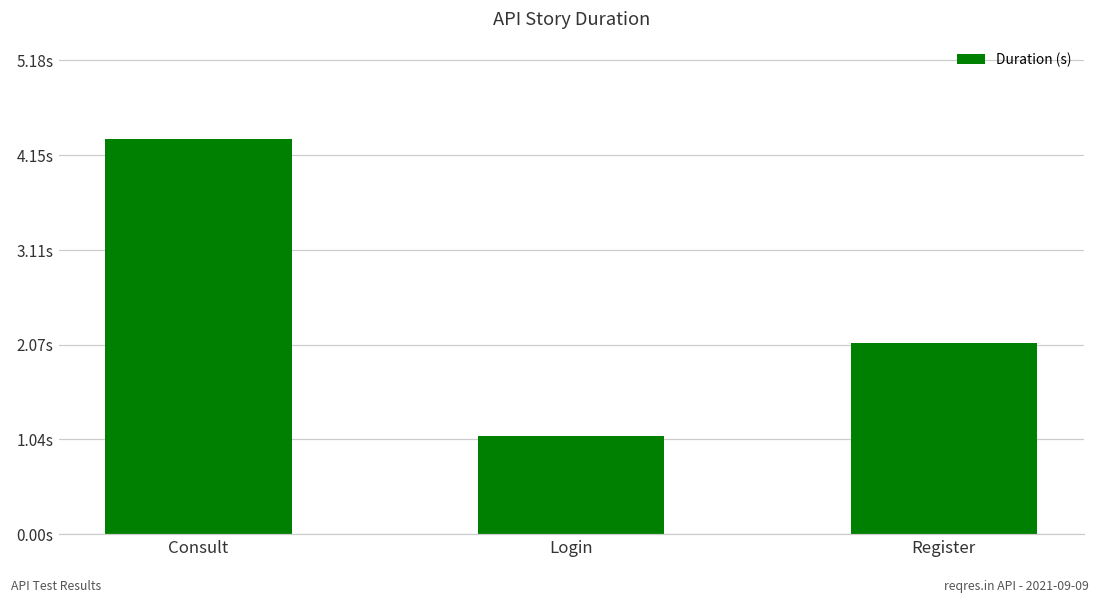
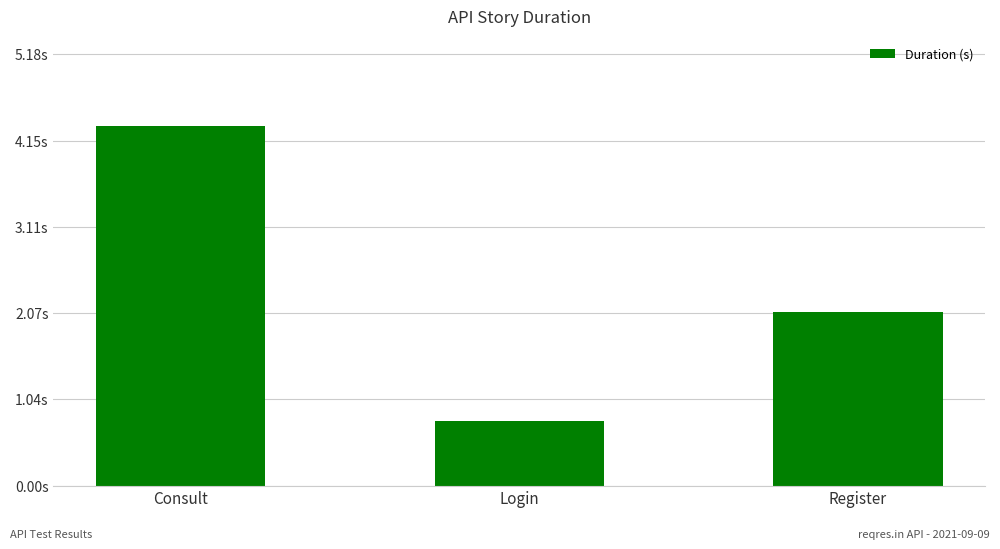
  {
    "Consult": "4.3s",
-   "Login": "1.1s",
+   "Login": "0.8s",
    "Register": "2.1s"
  }
